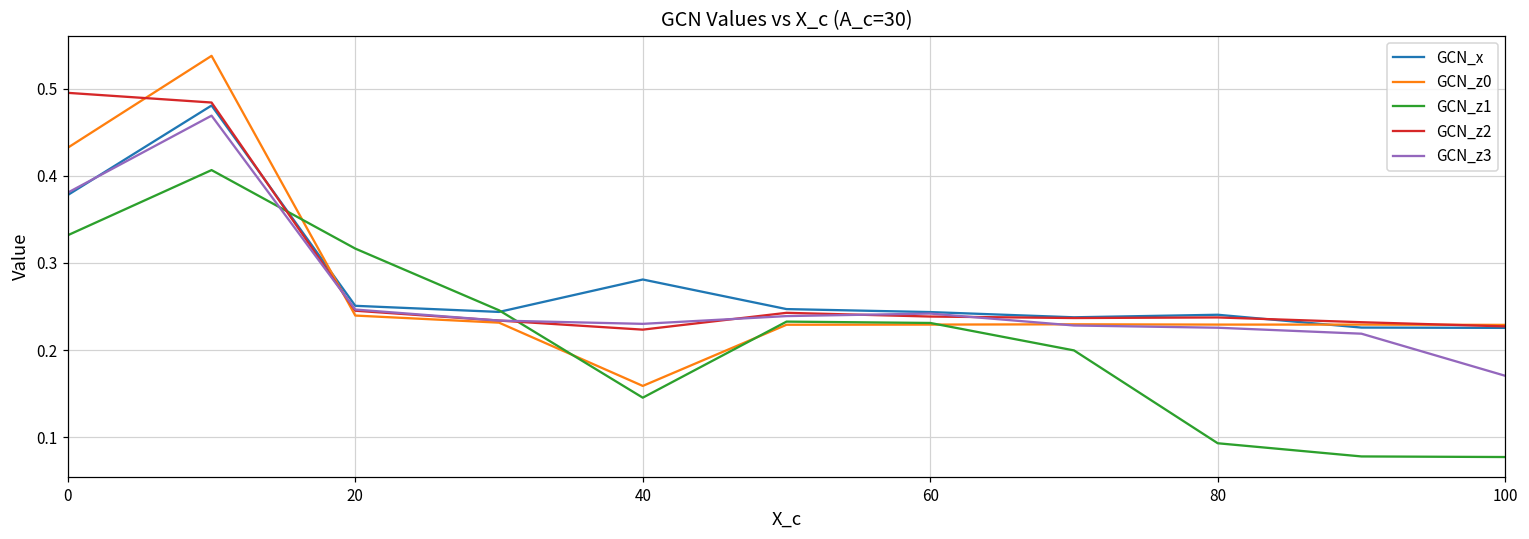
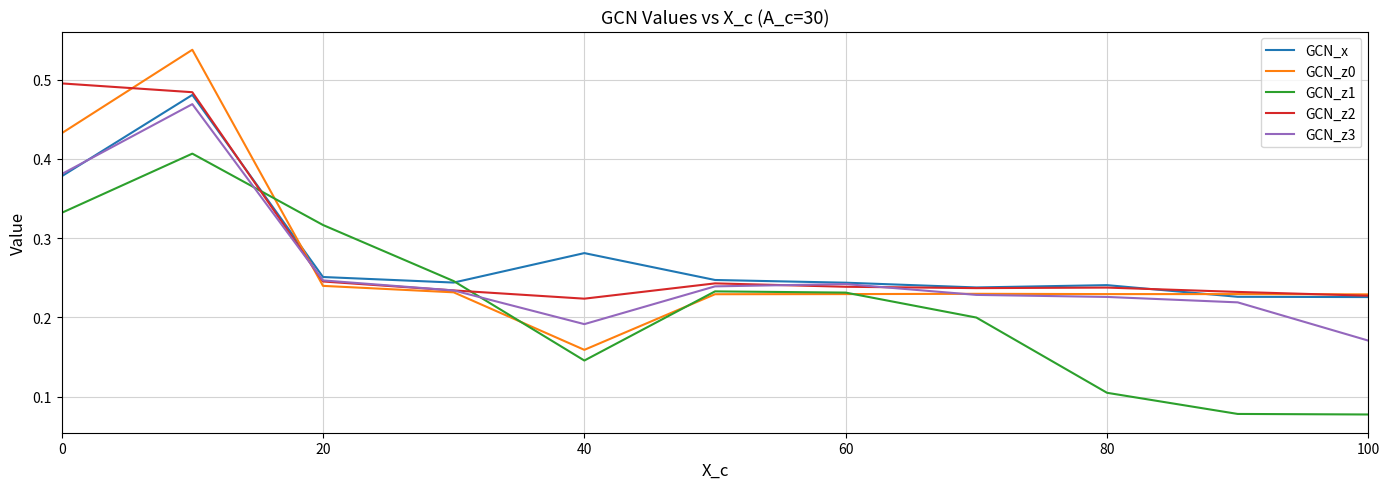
  {
    "GCN_x": {
      "20": 0.25,
      "40": 0.28
    },
    "GCN_z0": {
      "0": 0.43,
      "20": 0.24,
      "40": 0.16,
      "80": 0.23
    },
    "GCN_z1": {
      "0": 0.33,
      "20": 0.32,
      "40": 0.15,
-     "80": 0.09,
+     "80": 0.10,
      "100": 0.08
    },
    "GCN_z2": {
      "0": 0.50,
      "40": 0.22,
      "60": 0.24
    },
    "GCN_z3": {
-     "40": 0.23,
+     "40": 0.19,
      "80": 0.23,
      "100": 0.17
    }
  }
